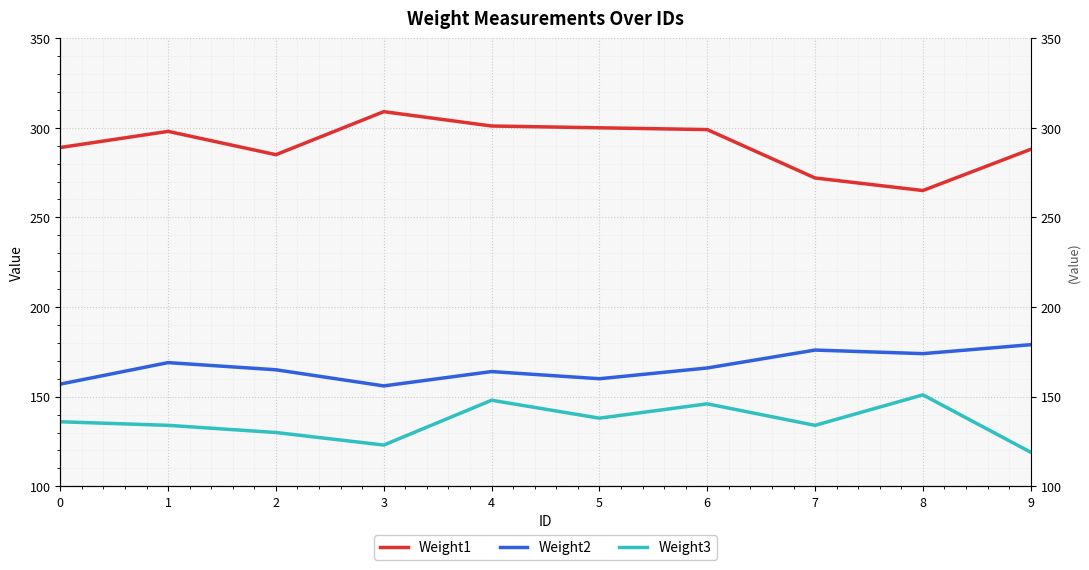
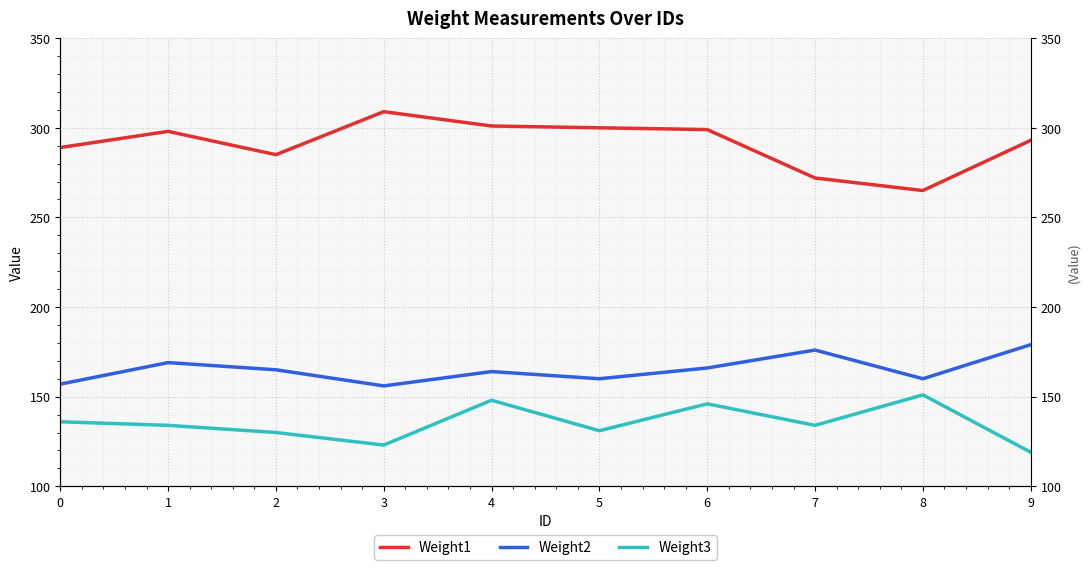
  {
    "Weight1": {
      "0": 289,
      "1": 298,
      "2": 285,
      "3": 309,
      "4": 301,
      "5": 300,
      "6": 299,
      "7": 272,
      "8": 265,
-     "9": 288
+     "9": 293
    },
    "Weight2": {
      "0": 157,
      "1": 169,
      "2": 165,
      "3": 156,
      "4": 164,
      "5": 160,
      "6": 166,
      "7": 176,
-     "8": 174,
+     "8": 160,
      "9": 179
    },
    "Weight3": {
      "0": 136,
      "1": 134,
      "2": 130,
      "3": 123,
      "4": 148,
-     "5": 138,
+     "5": 131,
      "6": 146,
      "7": 134,
      "8": 151,
      "9": 119
    }
  }
